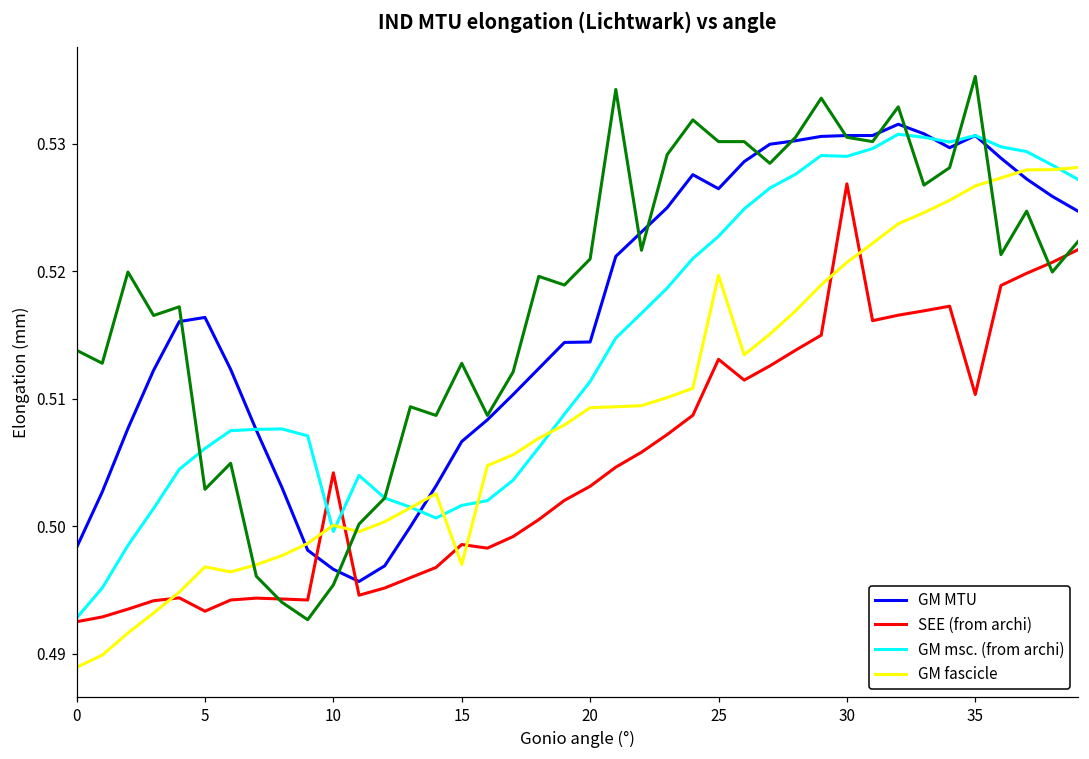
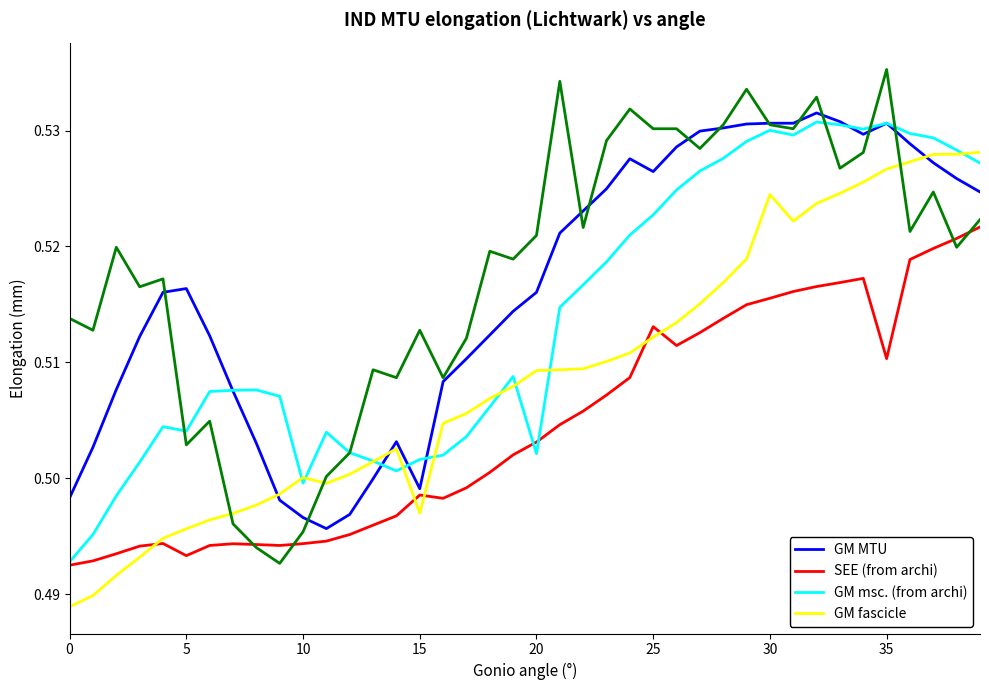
  {
    "GM MTU": {
      "0": 0.4983,
      "5": 0.5164,
      "10": 0.4966,
-     "15": 0.5066,
-     "20": 0.5144,
+     "15": 0.4991,
+     "20": 0.5160,
      "25": 0.5265
    },
    "SEE (from archi)": {
      "0": 0.4925,
      "5": 0.4933,
-     "10": 0.5042,
+     "10": 0.4944,
      "15": 0.4986,
      "20": 0.5031,
      "25": 0.5131,
-     "30": 0.5268,
+     "30": 0.5155,
      "35": 0.5103
    },
    "GM msc. (from archi)": {
      "0": 0.4928,
-     "5": 0.5061,
+     "5": 0.5041,
      "10": 0.4996,
      "15": 0.5016,
-     "20": 0.5113,
+     "20": 0.5021,
      "25": 0.5227,
-     "30": 0.5290
+     "30": 0.5300
    },
    "GM fascicle": {
      "0": 0.4889,
-     "5": 0.4968,
+     "5": 0.4957,
      "10": 0.5001,
      "15": 0.4970,
      "20": 0.5093,
-     "25": 0.5197,
-     "30": 0.5207,
+     "25": 0.5122,
+     "30": 0.5245,
      "35": 0.5267
    }
  }
